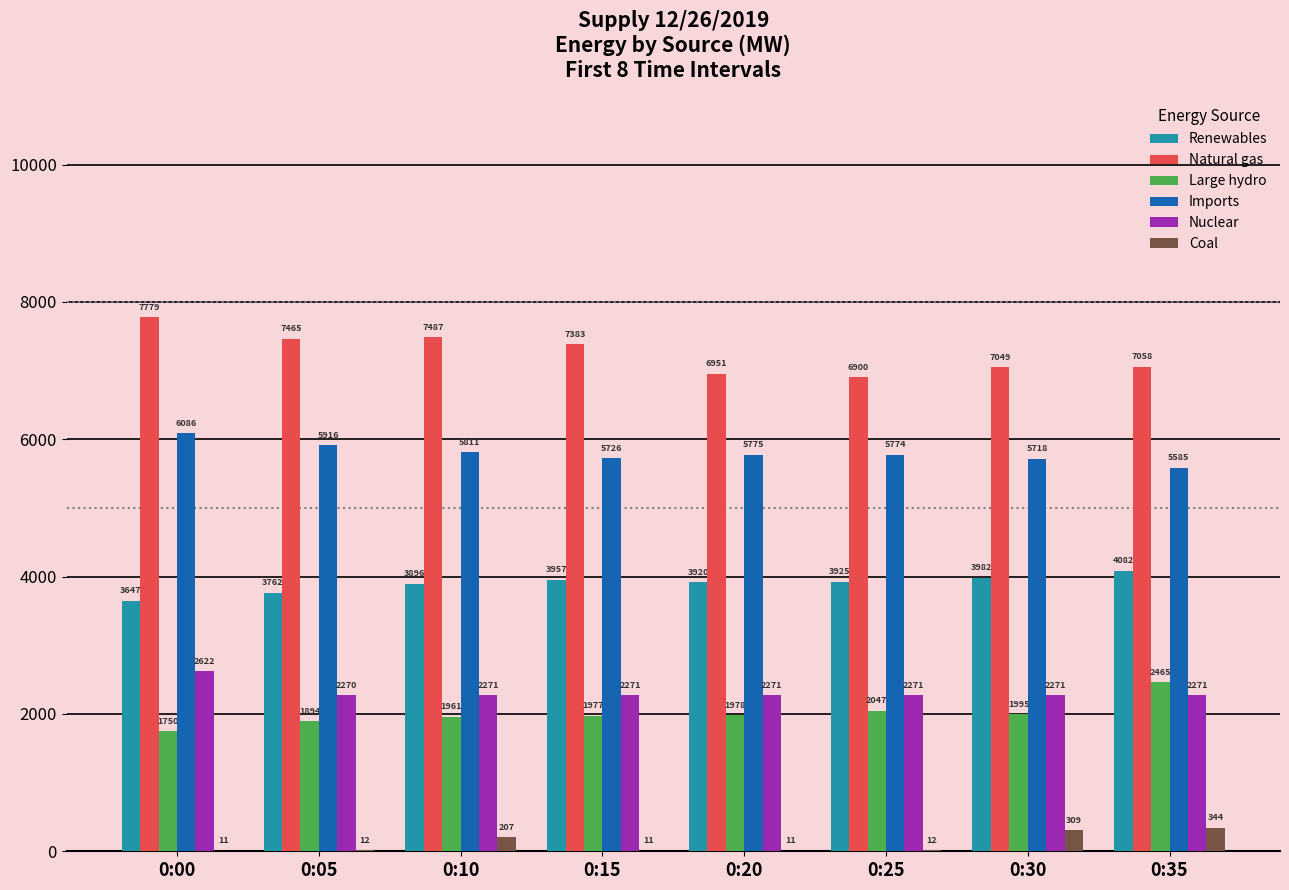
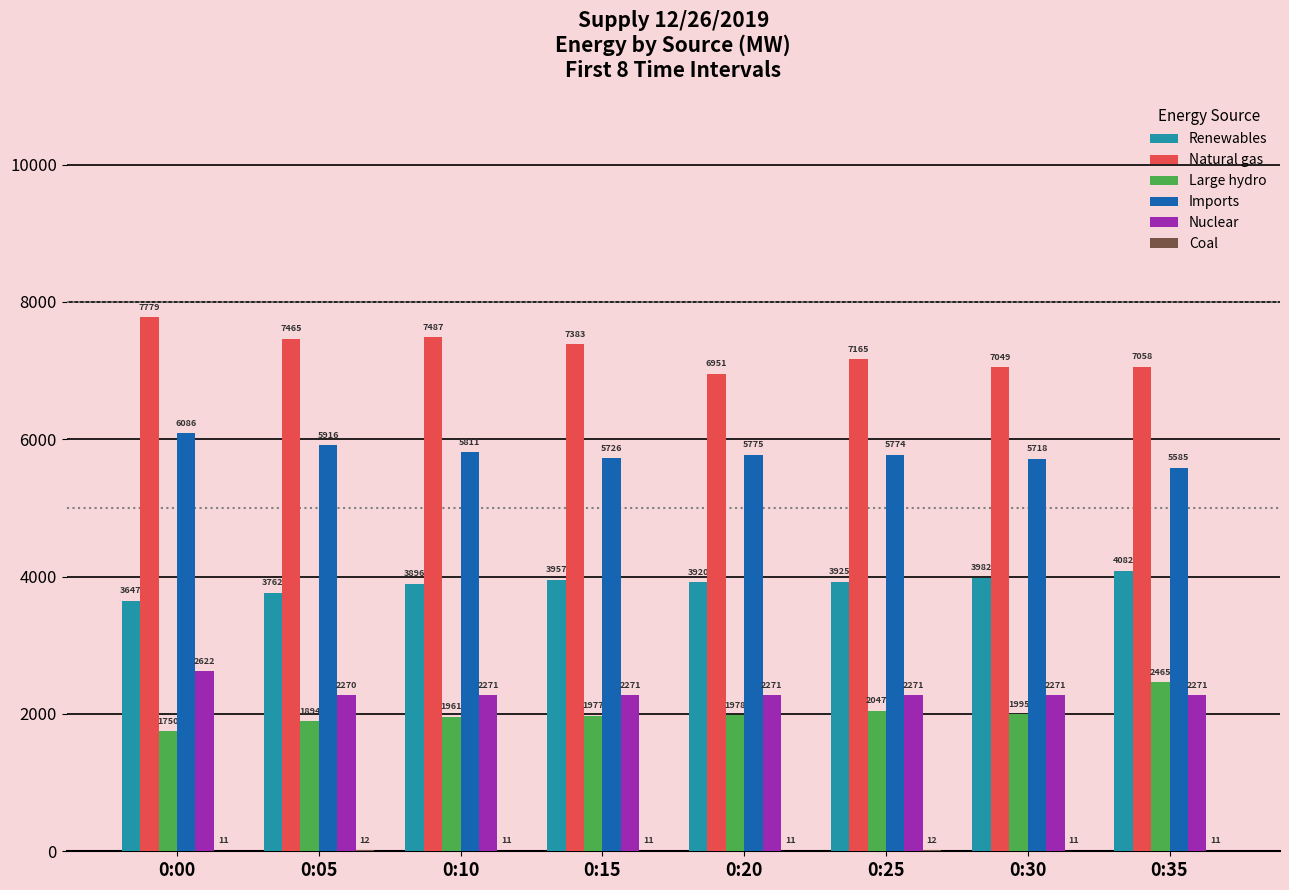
  {
    "Natural gas": {
      "0:00": 7779,
      "0:05": 7465,
      "0:10": 7487,
      "0:15": 7383,
      "0:20": 6951,
-     "0:25": 6900,
+     "0:25": 7165,
      "0:30": 7049,
      "0:35": 7058
    },
    "Large hydro": {
      "0:00": 1750,
      "0:05": 1894,
      "0:10": 1961,
      "0:15": 1977,
      "0:20": 1978,
      "0:25": 2047,
      "0:30": 1995,
      "0:35": 2465
    },
    "Nuclear": {
      "0:00": 2622,
      "0:05": 2270,
      "0:10": 2271,
      "0:15": 2271,
      "0:20": 2271,
      "0:25": 2271,
      "0:30": 2271,
      "0:35": 2271
    },
    "Coal": {
      "0:00": 11,
      "0:05": 12,
-     "0:10": 207,
+     "0:10": 11,
      "0:15": 11,
      "0:20": 11,
      "0:25": 12,
-     "0:30": 309,
-     "0:35": 344
+     "0:30": 11,
+     "0:35": 11
    }
  }
